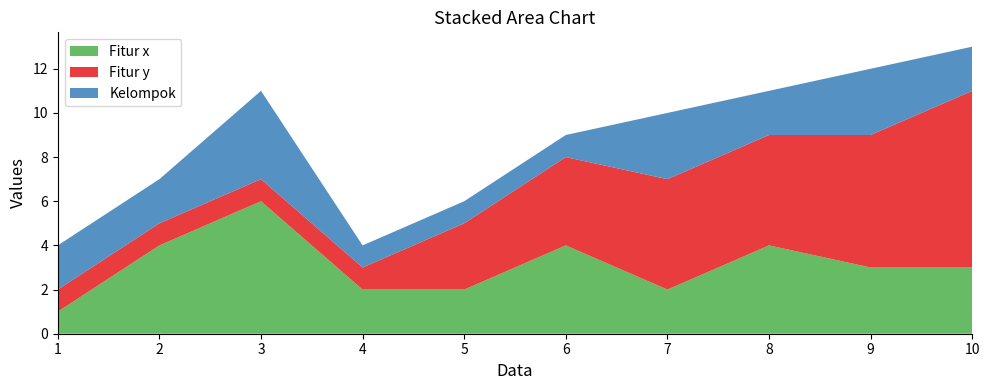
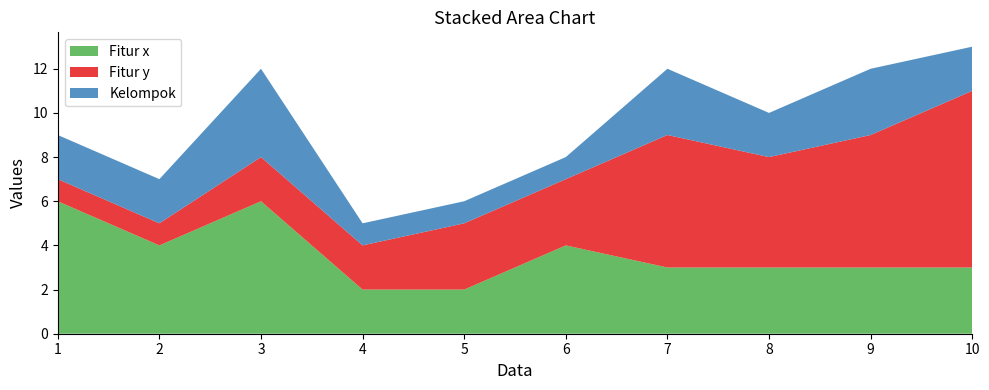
  {
    "Fitur x": {
-     "1": 1,
+     "1": 6,
      "2": 4,
      "3": 6,
      "4": 2,
      "5": 2,
      "6": 4,
-     "7": 2,
-     "8": 4,
+     "7": 3,
+     "8": 3,
      "9": 3,
      "10": 3
    },
    "Fitur y": {
      "1": 1,
      "2": 1,
-     "3": 1,
-     "4": 1,
+     "3": 2,
+     "4": 2,
      "5": 3,
-     "6": 4,
-     "7": 5,
+     "6": 3,
+     "7": 6,
      "8": 5,
      "9": 6,
      "10": 8
    },
    "Kelompok": {
      "1": 2,
      "2": 2,
      "3": 4,
      "4": 1,
      "5": 1,
      "6": 1,
      "7": 3,
      "8": 2,
      "9": 3,
      "10": 2
    }
  }
